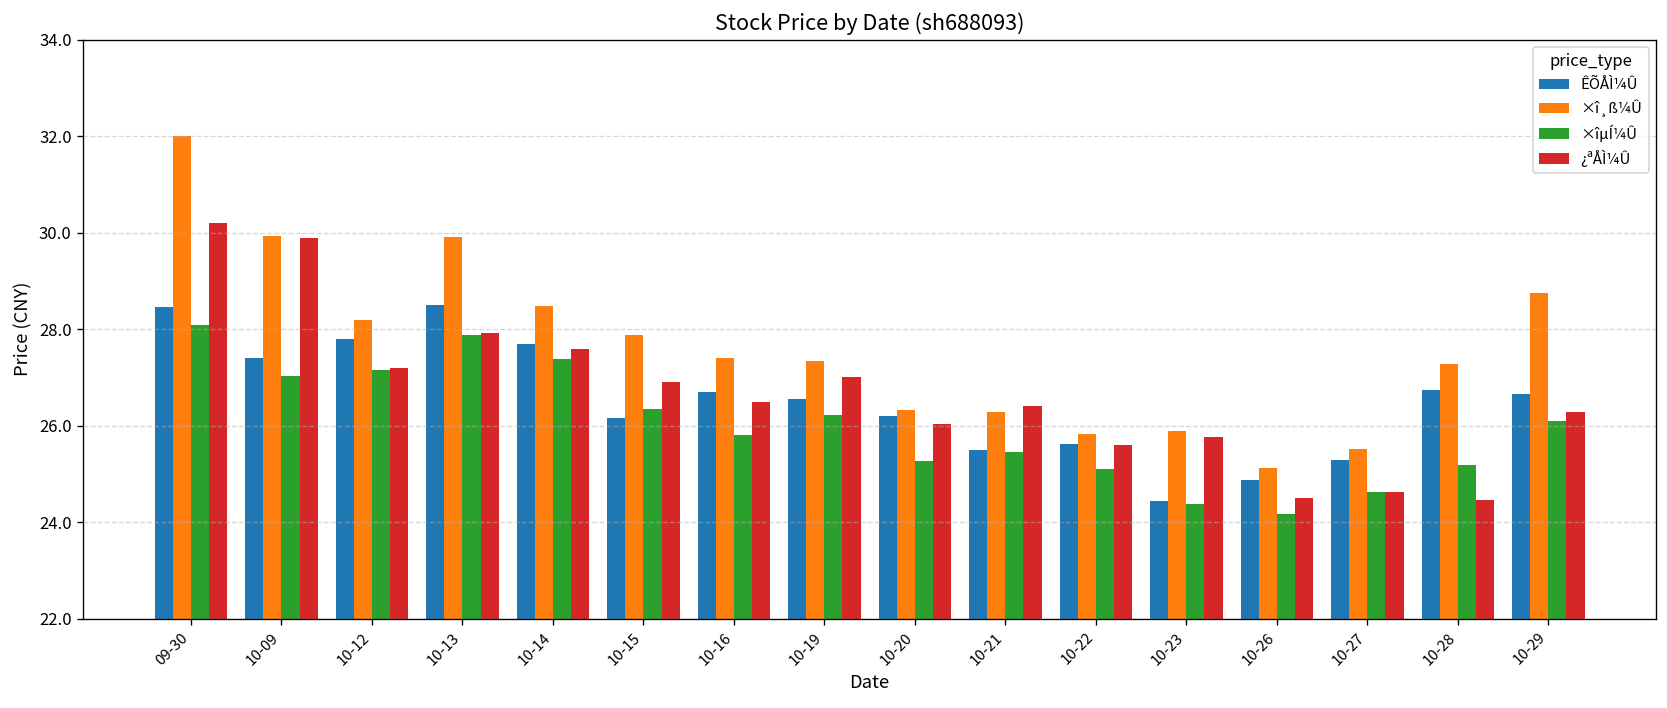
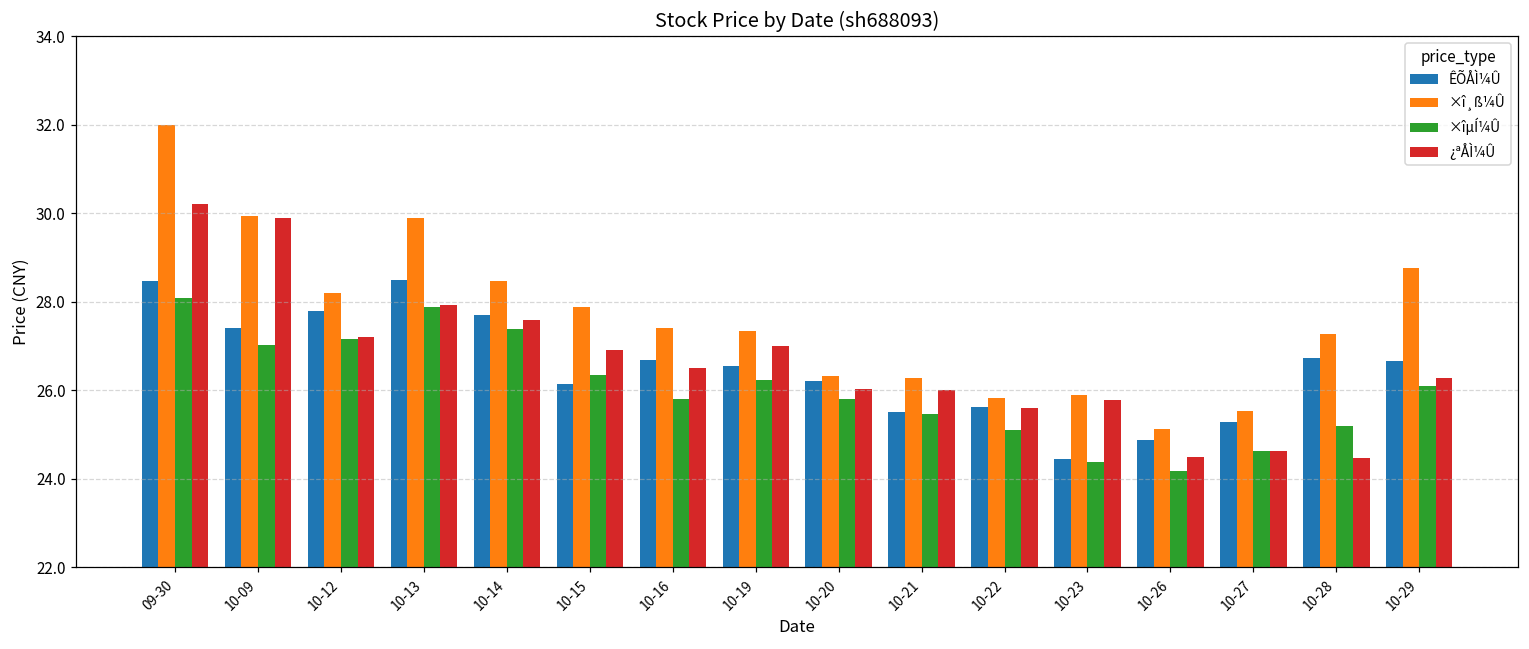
  {
    "ÊÕÅÌ¼Û": {
      "09-30": 28.5,
      "10-09": 27.4,
      "10-12": 27.8,
      "10-13": 28.5,
      "10-14": 27.7,
      "10-15": 26.2,
      "10-16": 26.7,
      "10-19": 26.6,
      "10-20": 26.2,
      "10-21": 25.5,
      "10-22": 25.6,
      "10-23": 24.5,
      "10-26": 24.9,
      "10-27": 25.3,
      "10-28": 26.7,
      "10-29": 26.7
    },
    "×î¸ß¼Û": {
      "09-30": 32.0,
      "10-09": 29.9,
      "10-12": 28.2,
      "10-13": 29.9,
      "10-14": 28.5,
      "10-15": 27.9,
      "10-16": 27.4,
      "10-19": 27.4,
      "10-20": 26.3,
      "10-21": 26.3,
      "10-22": 25.8,
      "10-23": 25.9,
      "10-26": 25.1,
      "10-27": 25.5,
      "10-28": 27.3,
      "10-29": 28.8
    },
    "×îµÍ¼Û": {
      "09-30": 28.1,
      "10-09": 27.0,
      "10-12": 27.2,
      "10-13": 27.9,
      "10-14": 27.4,
      "10-15": 26.4,
      "10-16": 25.8,
      "10-19": 26.2,
-     "10-20": 25.3,
+     "10-20": 25.8,
      "10-21": 25.5,
      "10-22": 25.1,
      "10-23": 24.4,
      "10-26": 24.2,
      "10-27": 24.6,
      "10-28": 25.2,
      "10-29": 26.1
    },
    "¿ªÅÌ¼Û": {
      "09-30": 30.2,
      "10-09": 29.9,
      "10-12": 27.2,
      "10-13": 27.9,
      "10-14": 27.6,
      "10-15": 26.9,
      "10-16": 26.5,
      "10-19": 27.0,
      "10-20": 26.0,
-     "10-21": 26.4,
+     "10-21": 26.0,
      "10-22": 25.6,
      "10-23": 25.8,
      "10-26": 24.5,
      "10-27": 24.6,
      "10-28": 24.5,
      "10-29": 26.3
    }
  }
